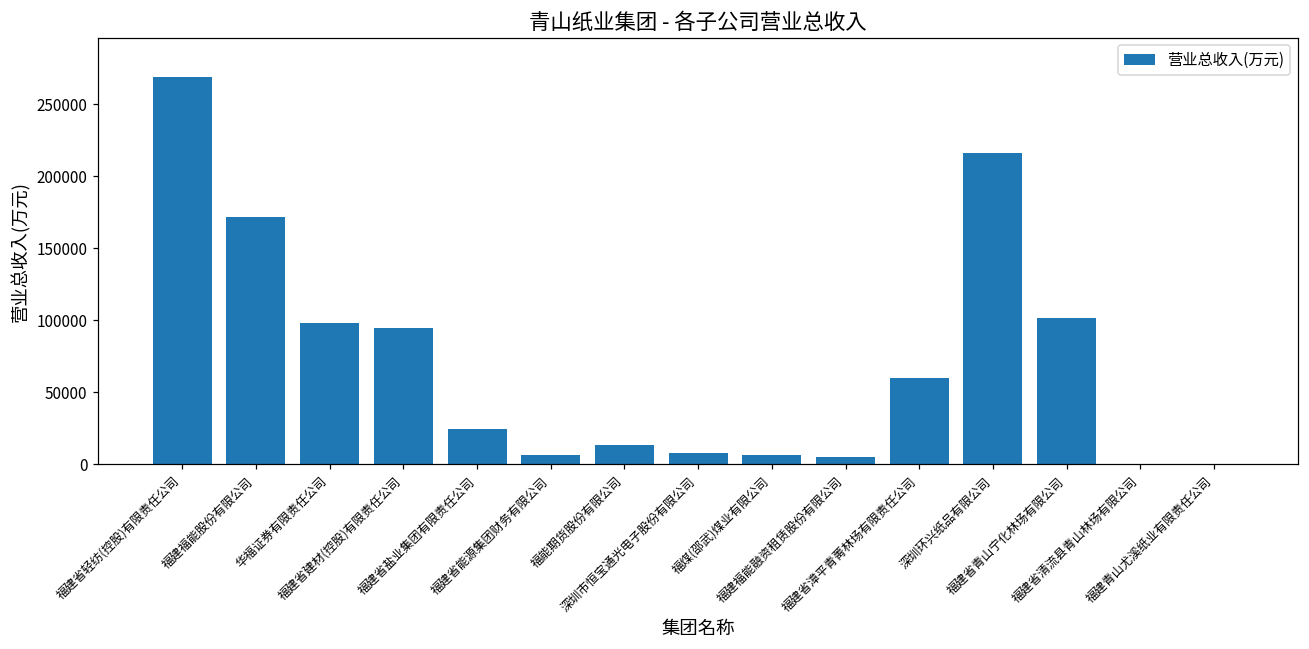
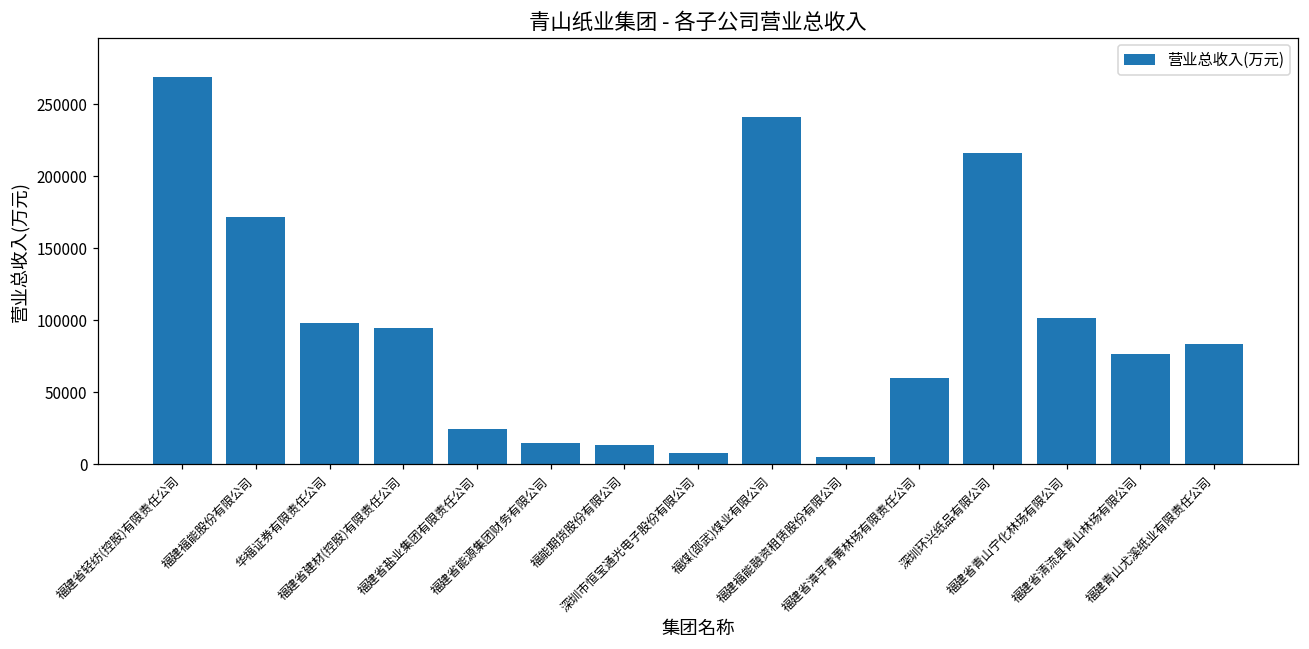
  {
    "福建省轻纺(控股)有限责任公司": 269000,
    "福建福能股份有限公司": 172000,
    "华福证券有限责任公司": 98000,
    "福建省建材(控股)有限责任公司": 95000,
    "福建省盐业集团有限责任公司": 24000,
-   "福建省能源集团财务有限公司": 6000,
+   "福建省能源集团财务有限公司": 15000,
    "福能期货股份有限公司": 13000,
    "深圳市恒宝通光电子股份有限公司": 8000,
-   "福煤(邵武)煤业有限公司": 6000,
+   "福煤(邵武)煤业有限公司": 241000,
    "福建福能融资租赁股份有限公司": 5000,
    "福建省漳平青菁林场有限责任公司": 60000,
    "深圳环兴纸品有限公司": 216000,
    "福建省青山宁化林场有限公司": 102000,
-   "福建省清流县青山林场有限公司": 0,
-   "福建青山尤溪纸业有限责任公司": 0
+   "福建省清流县青山林场有限公司": 77000,
+   "福建青山尤溪纸业有限责任公司": 84000
  }
